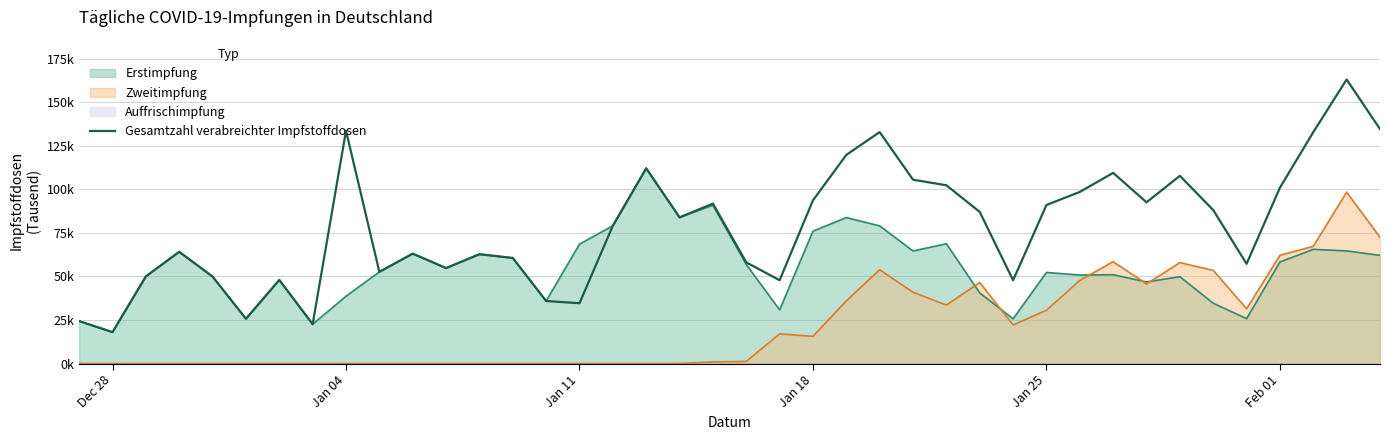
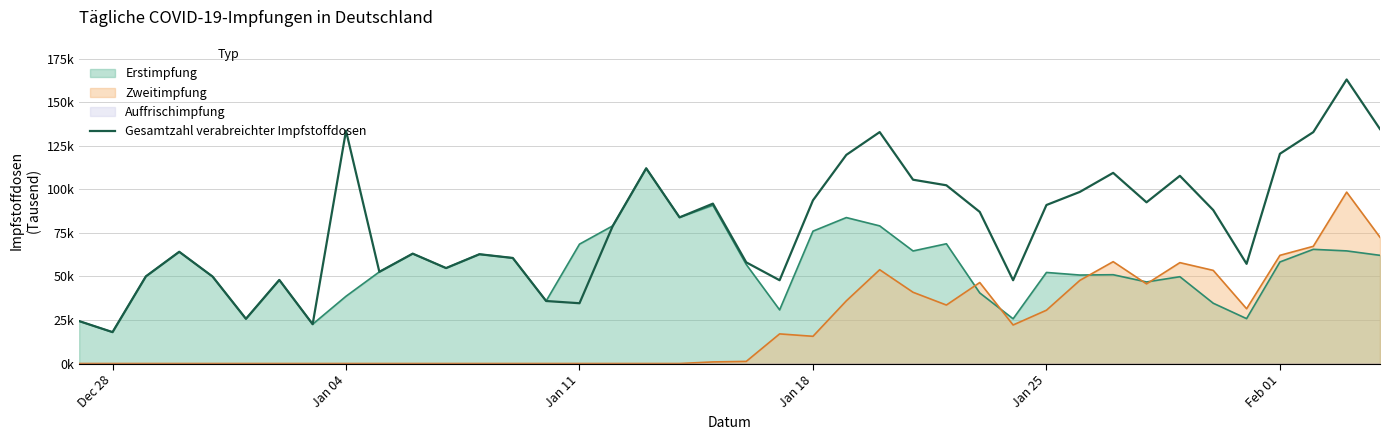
  {
    "Erstimpfung": {
      "Jan 04": 39000,
      "Jan 11": 69000,
      "Jan 18": 76000,
      "Jan 25": 52000,
      "Feb 01": 58000
    },
    "Zweitimpfung": {
      "Jan 18": 16000,
      "Jan 25": 31000,
      "Feb 01": 62000
    },
    "Auffrischimpfung": {
      "Jan 18": 0,
      "Jan 25": 0,
      "Feb 01": 0
    },
    "Gesamtzahl verabreichter Impfstoffdosen": {
      "Jan 04": 134000,
      "Jan 11": 35000,
      "Jan 18": 94000,
      "Jan 25": 91000,
-     "Feb 01": 101000
+     "Feb 01": 120000
    }
  }
